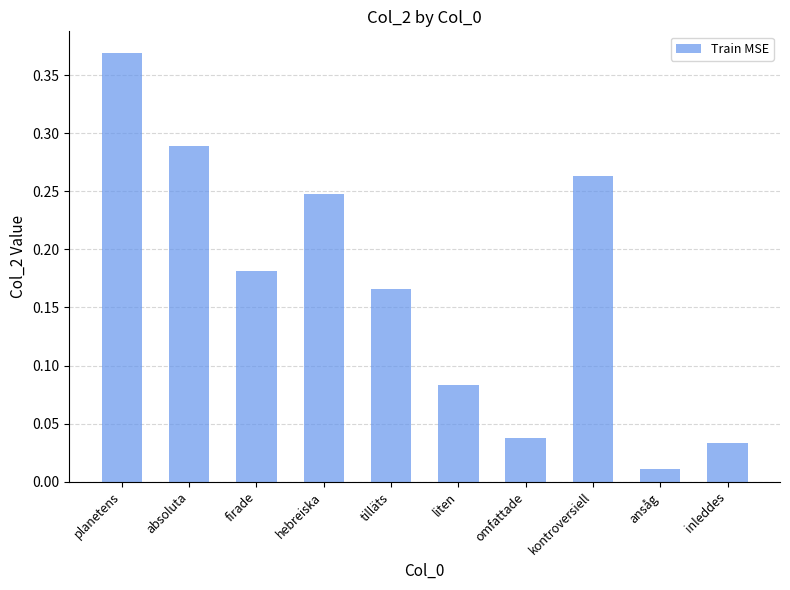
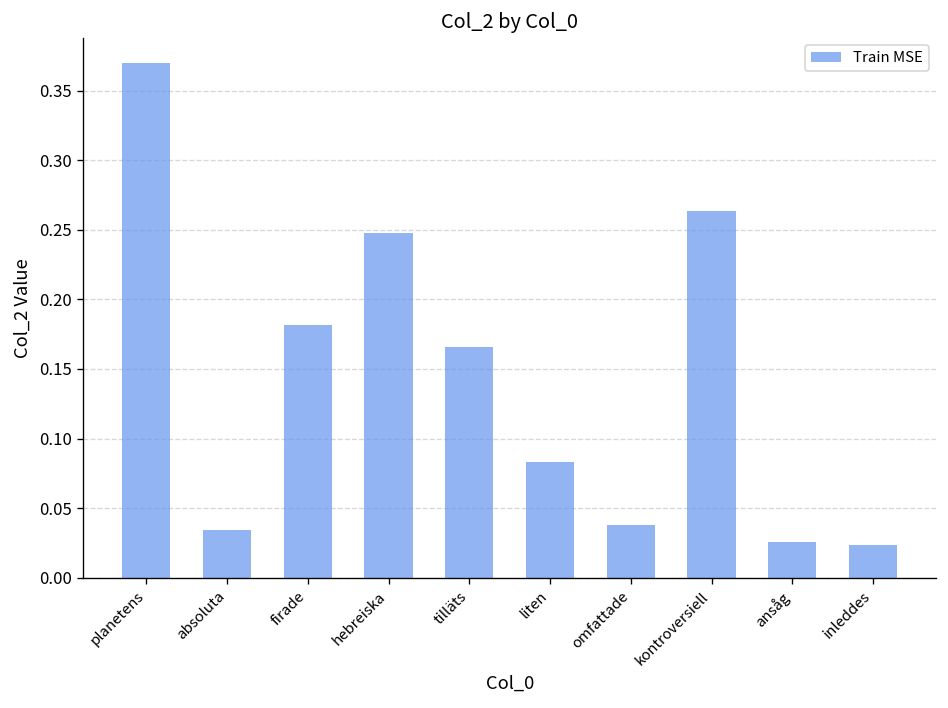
  {
    "planetens": 0.370,
-   "absoluta": 0.289,
+   "absoluta": 0.034,
    "firade": 0.181,
    "hebreiska": 0.248,
    "tilläts": 0.166,
    "liten": 0.083,
    "omfattade": 0.038,
    "kontroversiell": 0.264,
-   "ansåg": 0.011,
-   "inleddes": 0.033
+   "ansåg": 0.026,
+   "inleddes": 0.023
  }
